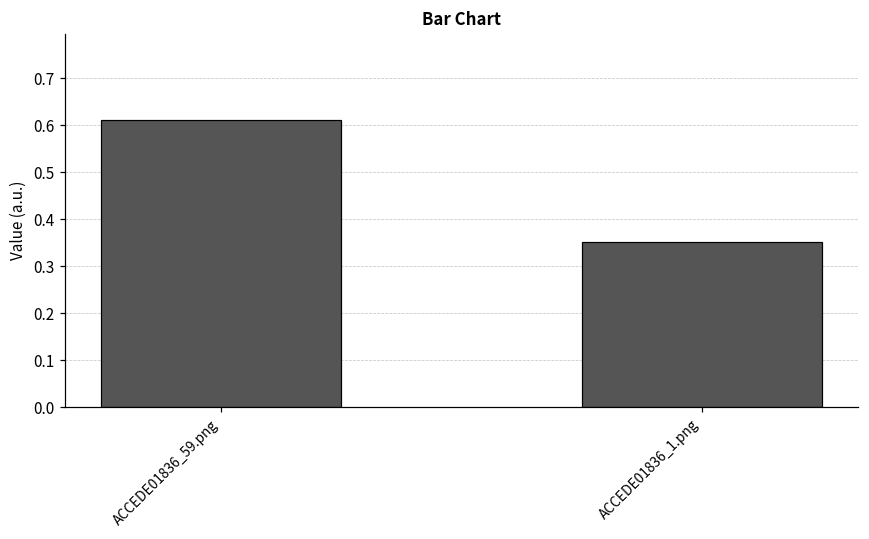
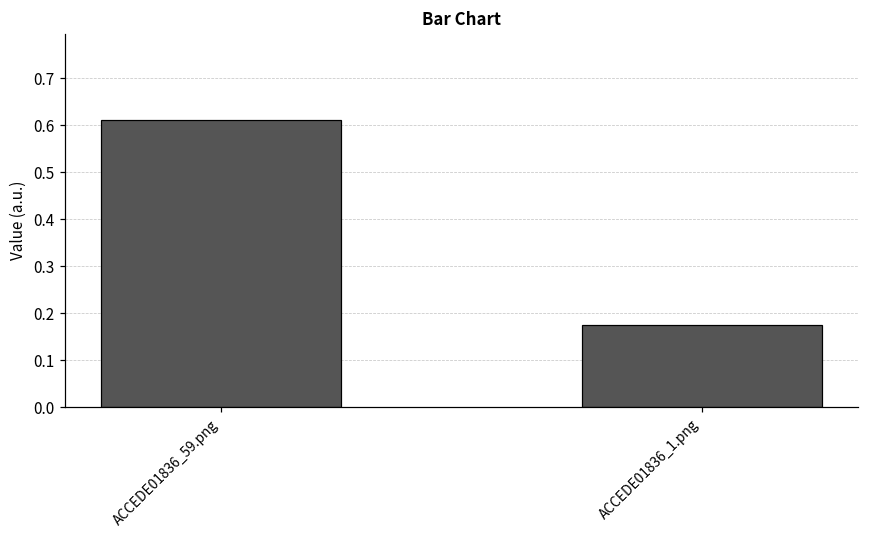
  {
    "ACCEDE01836_59.png": 0.61,
-   "ACCEDE01836_1.png": 0.35
+   "ACCEDE01836_1.png": 0.17
  }
